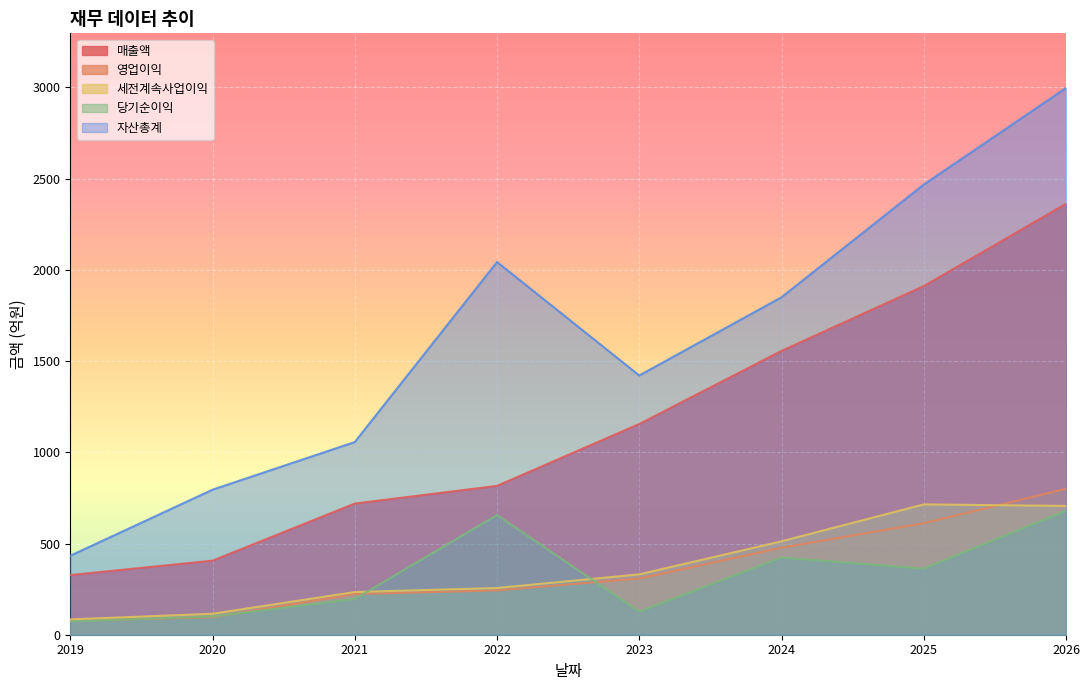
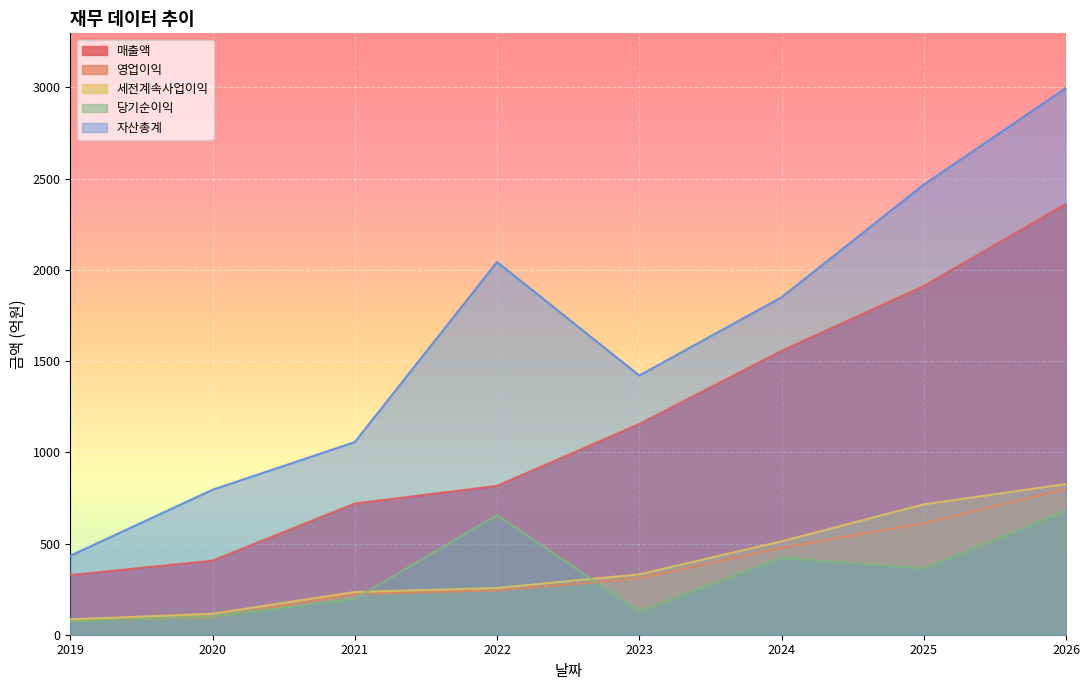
  {
    "세전계속사업이익": {
      "2020": 120,
      "2023": 330,
      "2024": 510,
      "2025": 710,
-     "2026": 710
+     "2026": 830
    },
    "당기순이익": {
      "2021": 200,
      "2022": 660,
      "2023": 130,
      "2024": 420,
      "2025": 360,
      "2026": 680
    },
    "자산총계": {
      "2019": 430,
      "2020": 800,
      "2021": 1060,
      "2022": 2040,
      "2023": 1420,
      "2024": 1850,
      "2025": 2470,
      "2026": 3000
    }
  }
